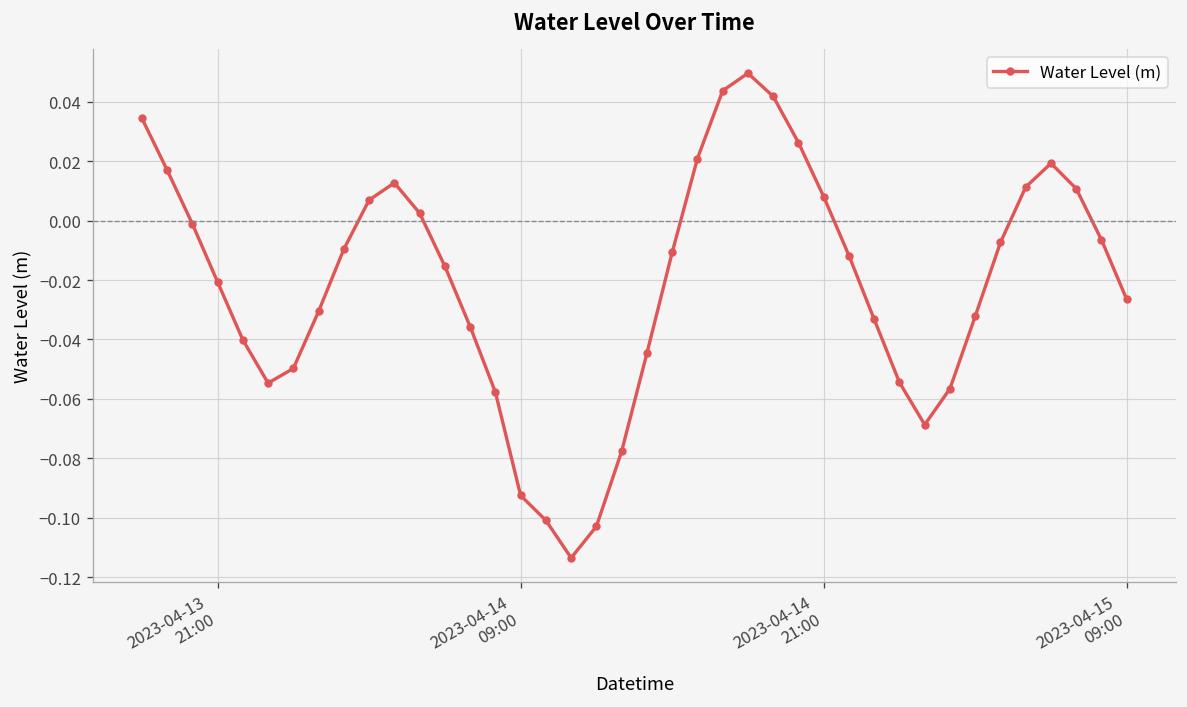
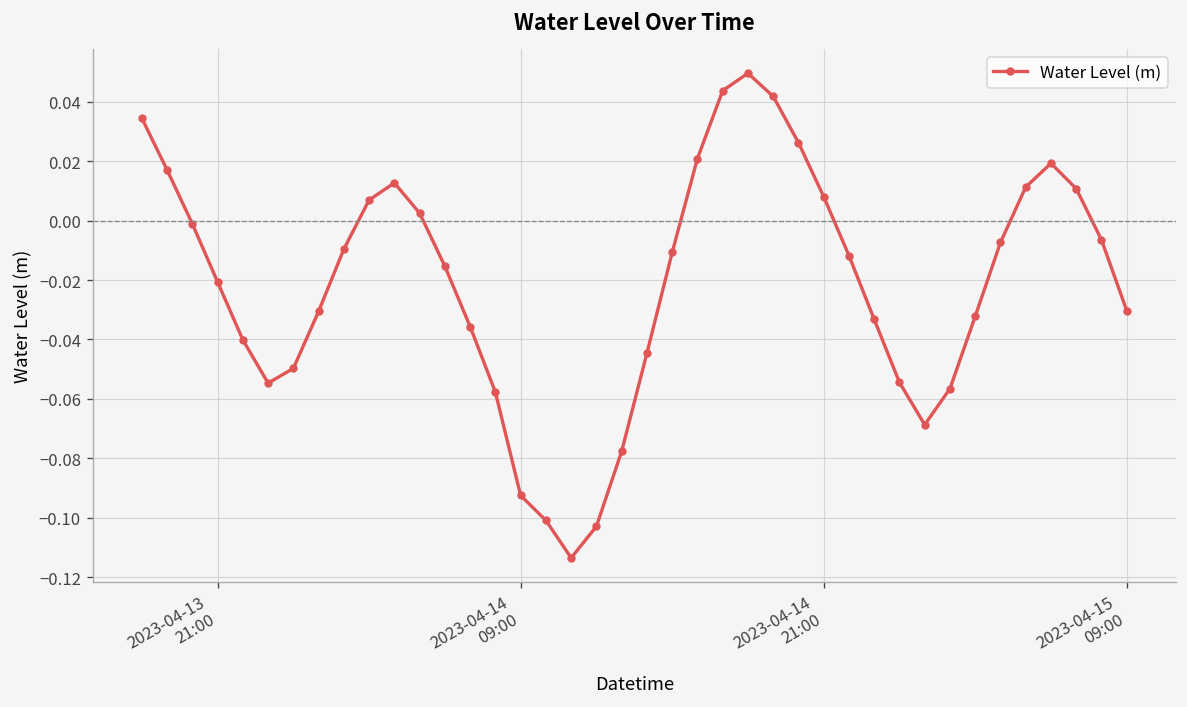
  {
    "2023-04-13 21:00": -0.021,
    "2023-04-14 09:00": -0.093,
    "2023-04-14 21:00": 0.008,
-   "2023-04-15 09:00": -0.027
+   "2023-04-15 09:00": -0.030
  }
